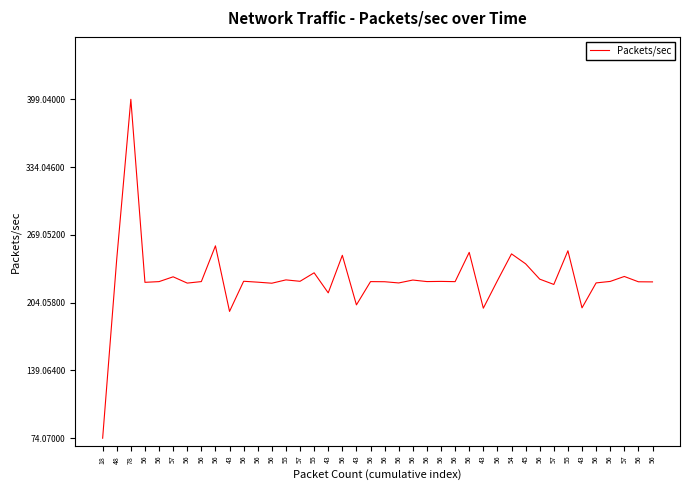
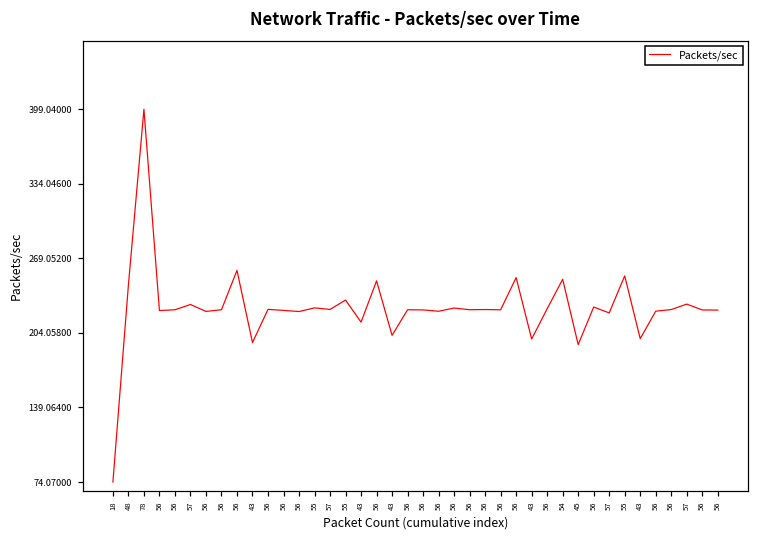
  {
    "18": 74,
    "48": 246,
    "78": 399,
    "54": 251,
-   "45": 241
+   "45": 194
  }
